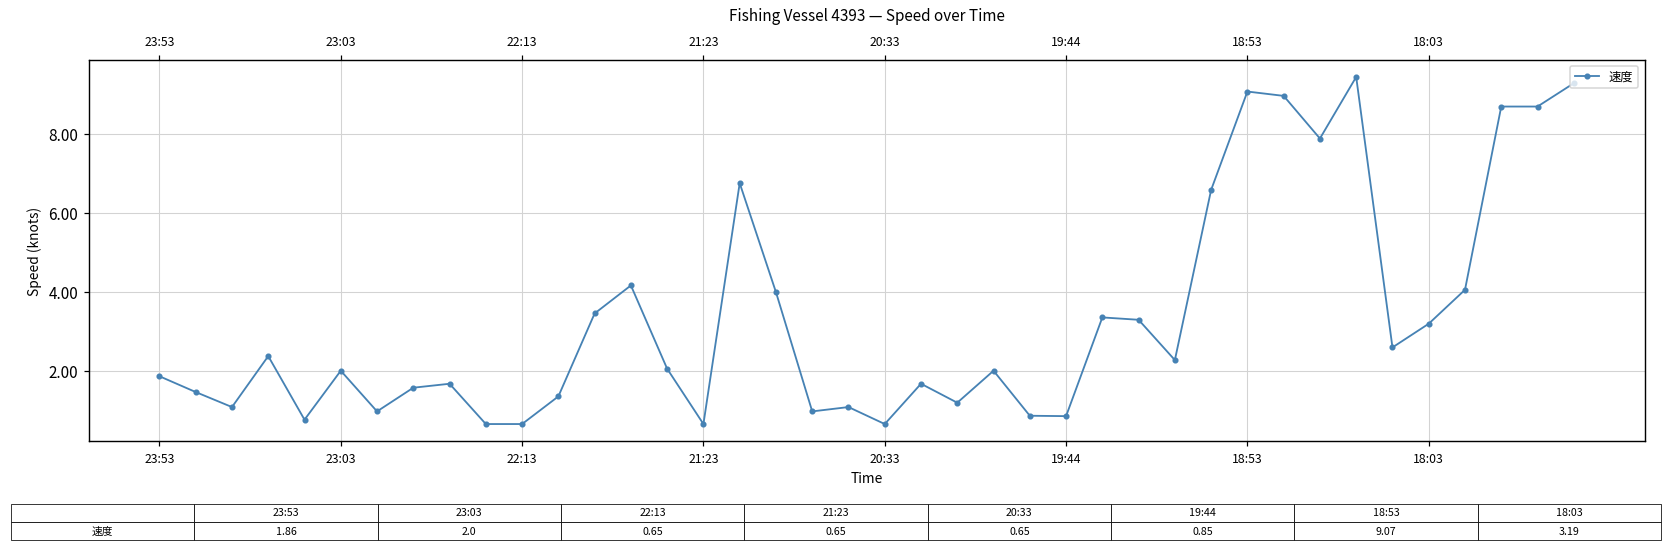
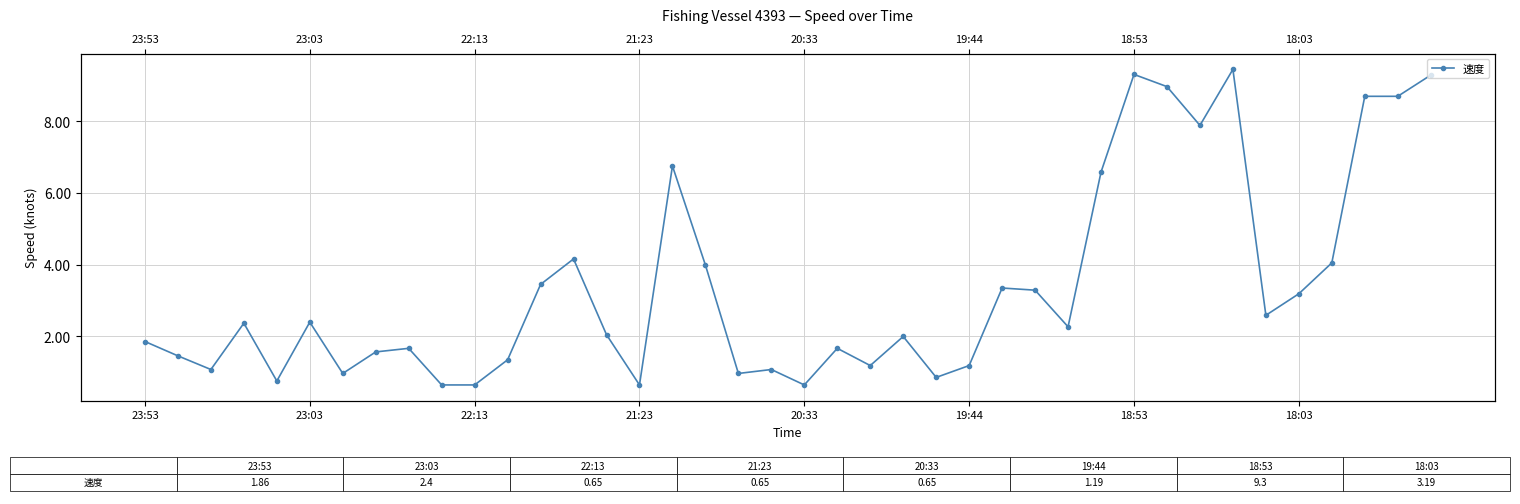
  {
-   "23:03": 2.0,
-   "19:44": 0.85,
-   "18:53": 9.07
+   "23:03": 2.4,
+   "19:44": 1.19,
+   "18:53": 9.3
  }
